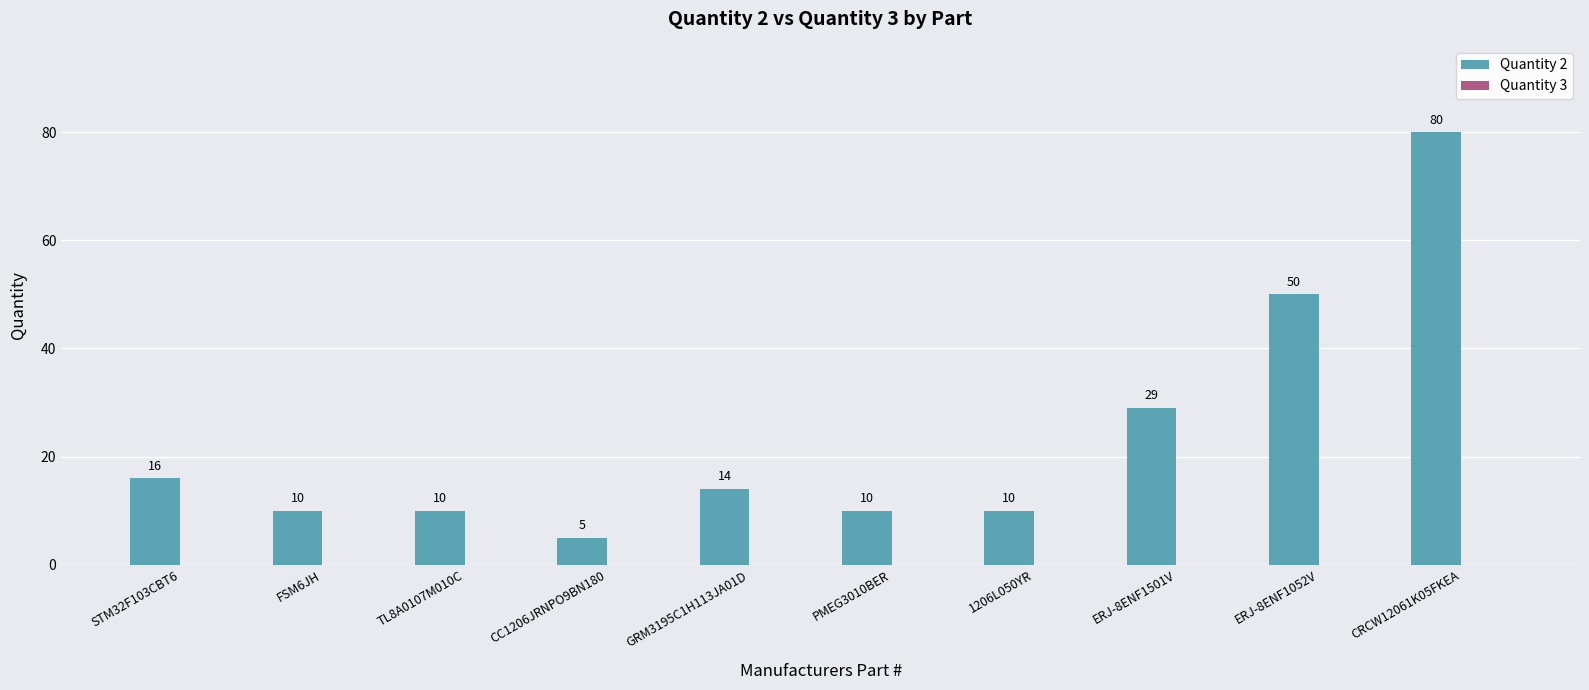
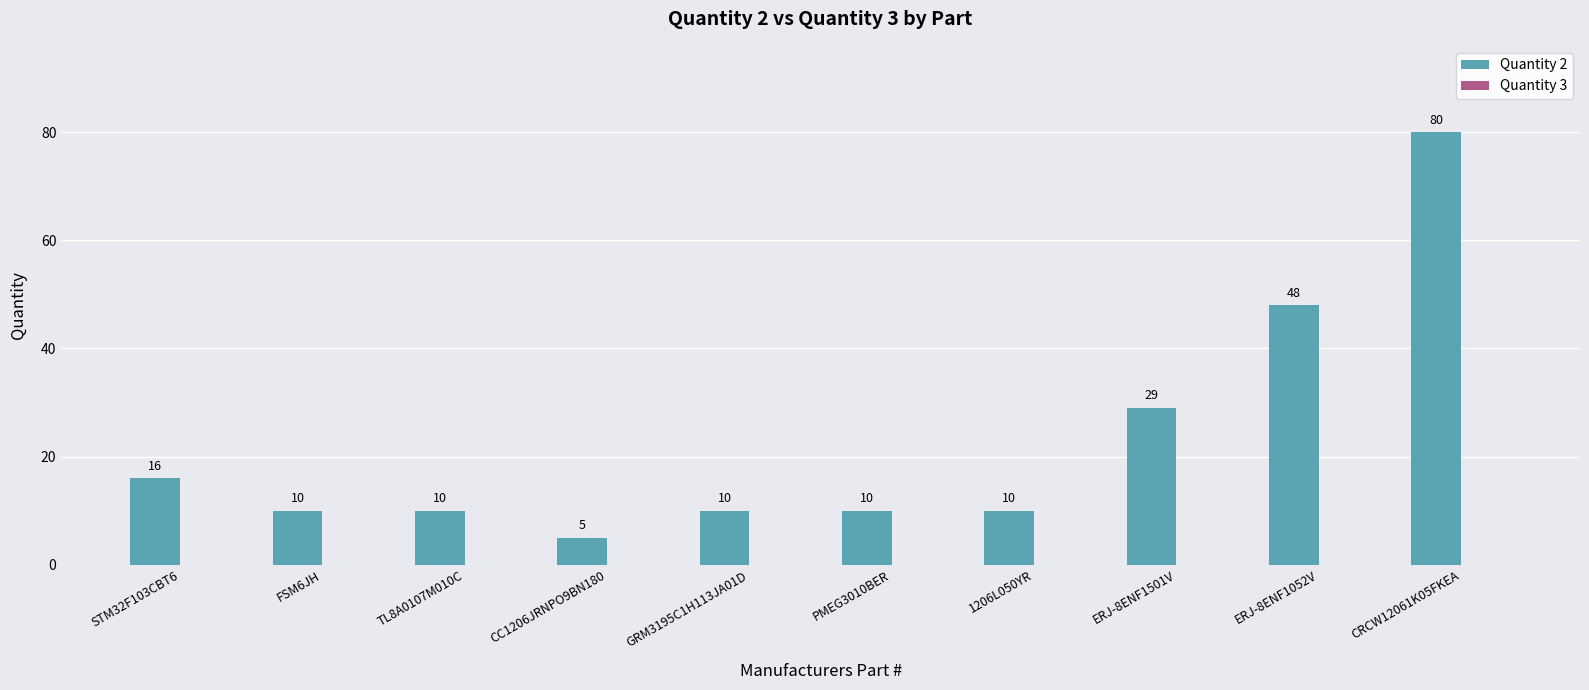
  {
    "Quantity 2": {
      "STM32F103CBT6": 16,
      "FSM6JH": 10,
      "TL8A0107M010C": 10,
      "CC1206JRNPO9BN180": 5,
-     "GRM3195C1H113JA01D": 14,
+     "GRM3195C1H113JA01D": 10,
      "PMEG3010BER": 10,
      "1206L050YR": 10,
      "ERJ-8ENF1501V": 29,
-     "ERJ-8ENF1052V": 50,
+     "ERJ-8ENF1052V": 48,
      "CRCW12061K05FKEA": 80
    },
    "Quantity 3": {
      "STM32F103CBT6": 0,
      "FSM6JH": 0,
      "TL8A0107M010C": 0,
      "CC1206JRNPO9BN180": 0,
      "GRM3195C1H113JA01D": 0,
      "PMEG3010BER": 0,
      "1206L050YR": 0,
      "ERJ-8ENF1501V": 0,
      "ERJ-8ENF1052V": 0,
      "CRCW12061K05FKEA": 0
    }
  }
